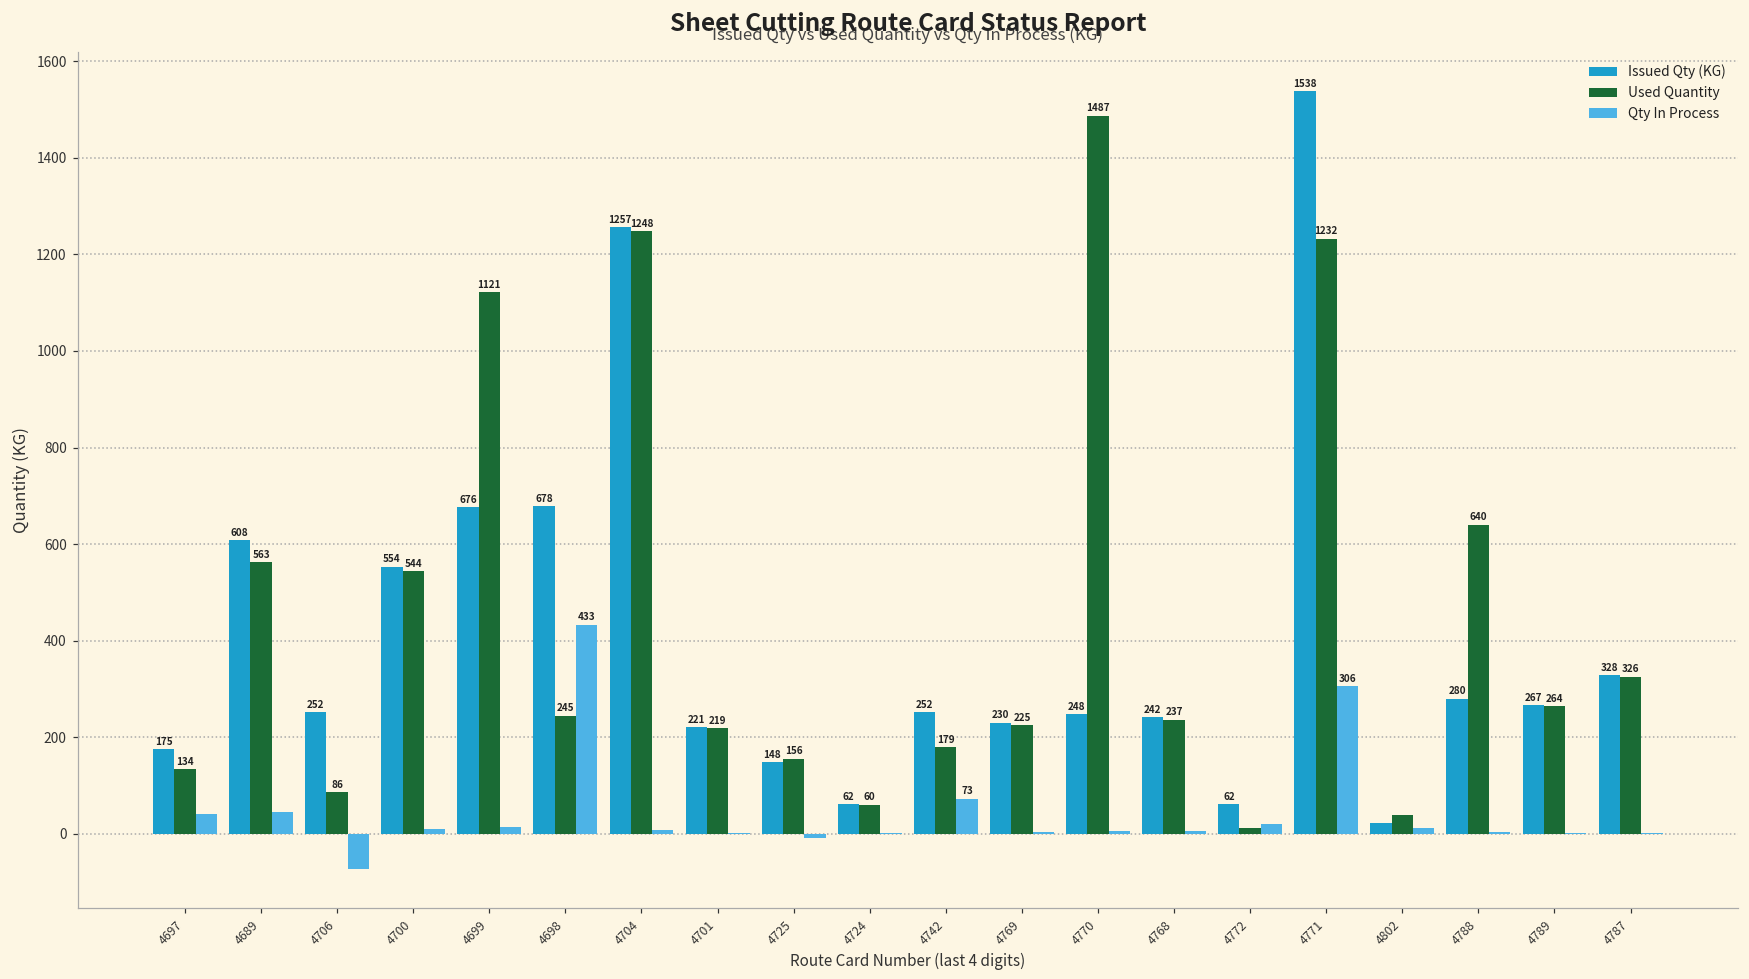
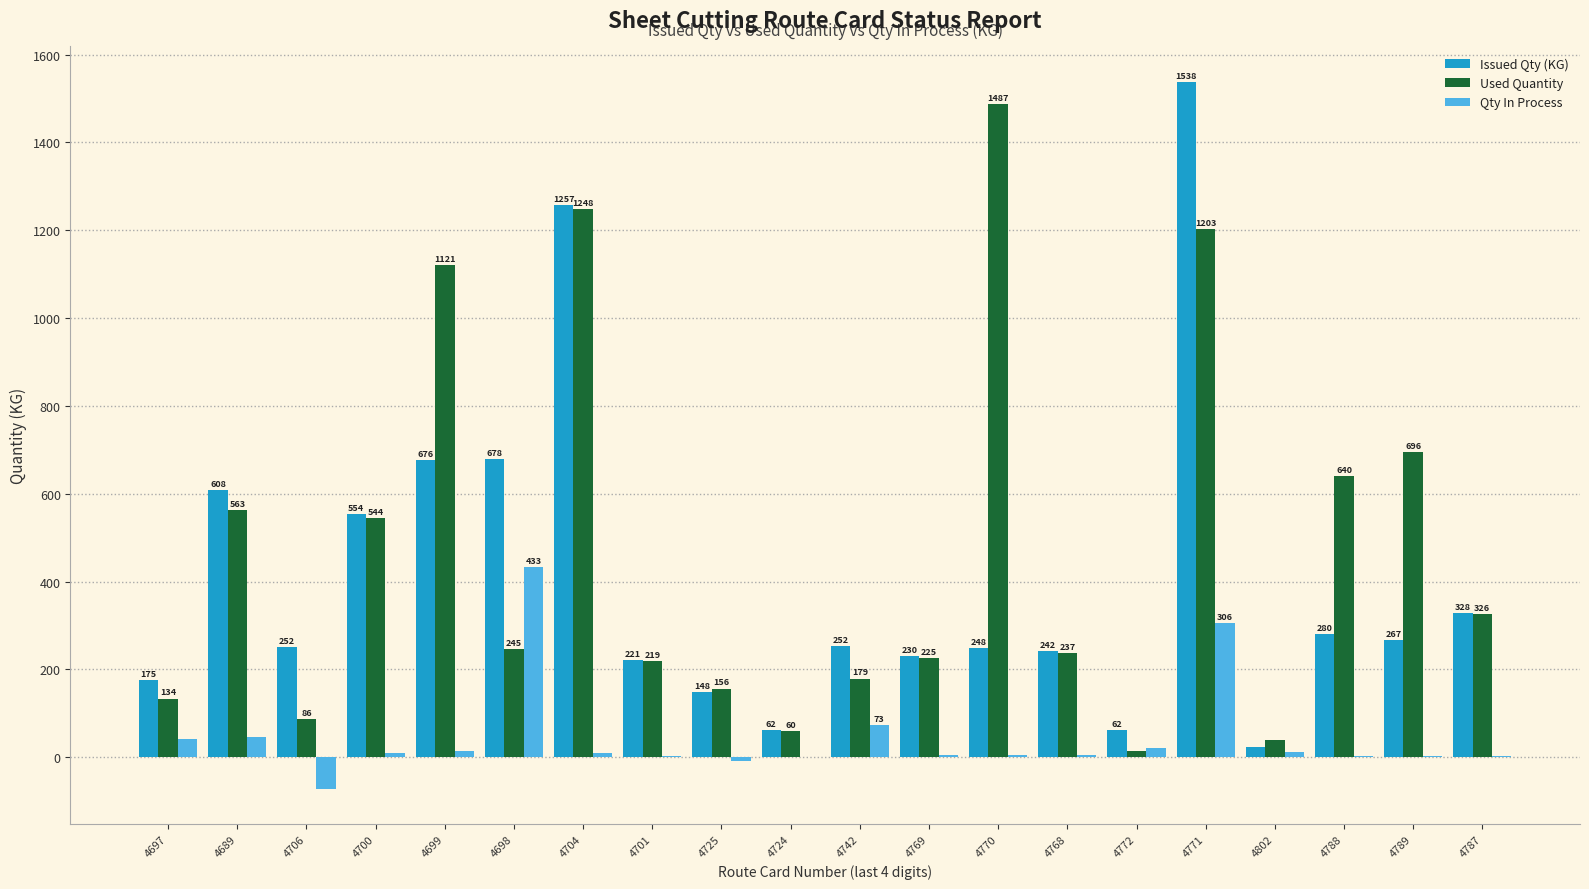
  {
    "Used Quantity": {
      "4697": 134,
      "4689": 563,
      "4706": 86,
      "4700": 544,
      "4699": 1121,
      "4698": 245,
      "4704": 1248,
      "4701": 219,
      "4725": 156,
      "4724": 60,
      "4742": 179,
      "4769": 225,
      "4770": 1487,
      "4768": 237,
-     "4771": 1232,
+     "4771": 1203,
      "4788": 640,
-     "4789": 264,
+     "4789": 696,
      "4787": 326
    }
  }
